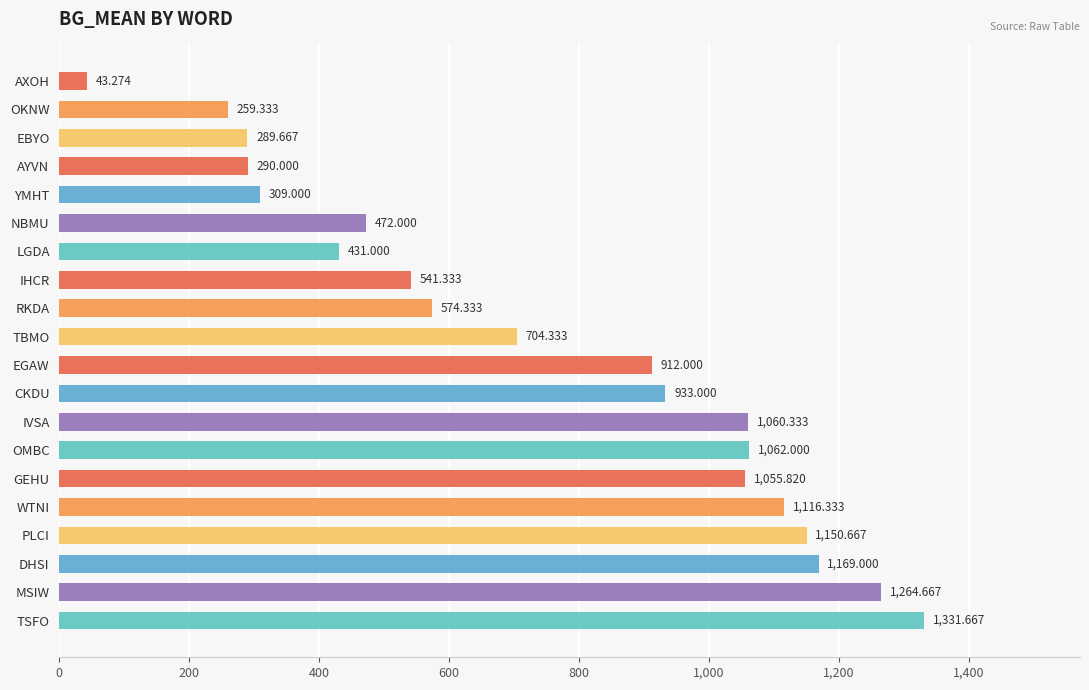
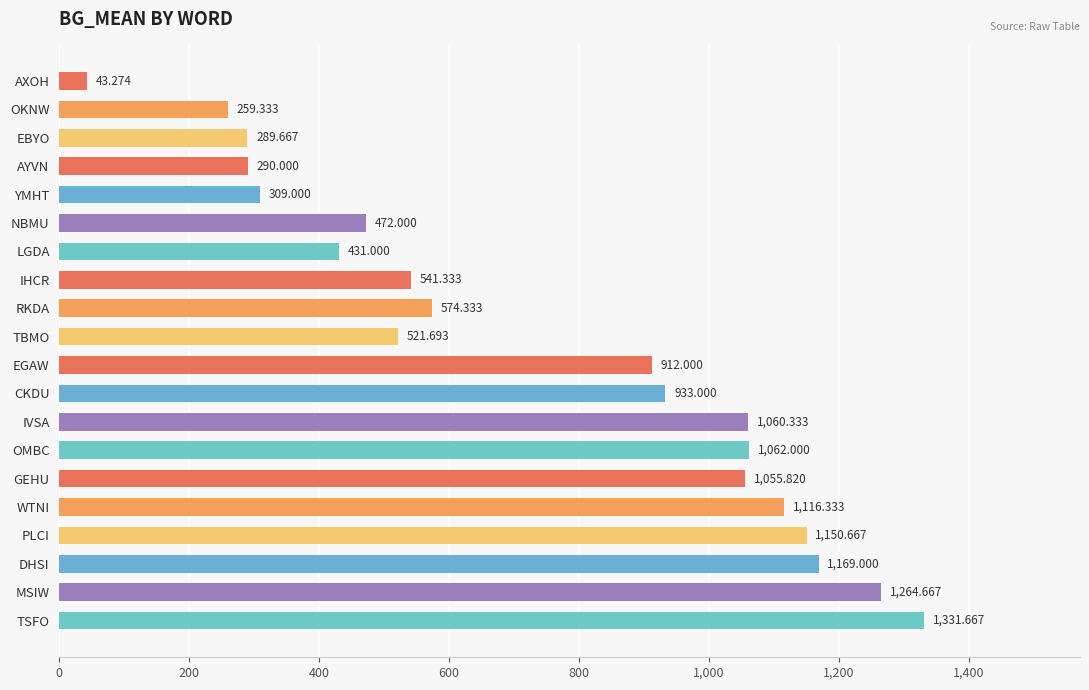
  {
    "AXOH": "43.274",
    "OKNW": "259.333",
    "EBYO": "289.667",
    "AYVN": "290.000",
    "YMHT": "309.000",
    "NBMU": "472.000",
    "LGDA": "431.000",
    "IHCR": "541.333",
    "RKDA": "574.333",
-   "TBMO": "704.333",
+   "TBMO": "521.693",
    "EGAW": "912.000",
    "CKDU": "933.000",
    "IVSA": "1,060.333",
    "OMBC": "1,062.000",
    "GEHU": "1,055.820",
    "WTNI": "1,116.333",
    "PLCI": "1,150.667",
    "DHSI": "1,169.000",
    "MSIW": "1,264.667",
    "TSFO": "1,331.667"
  }
